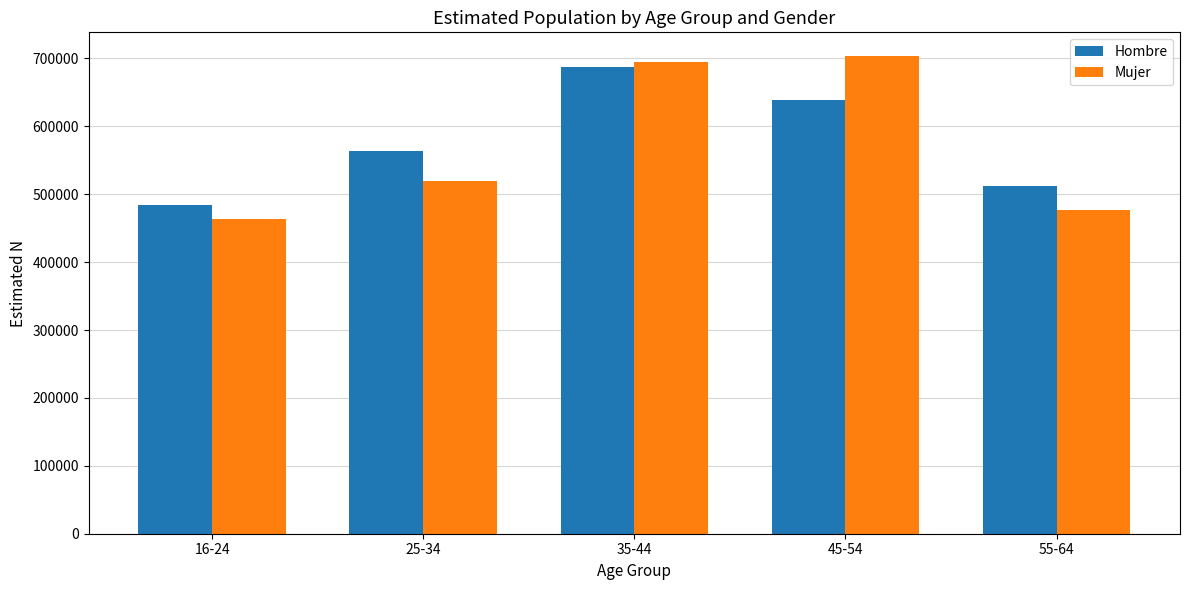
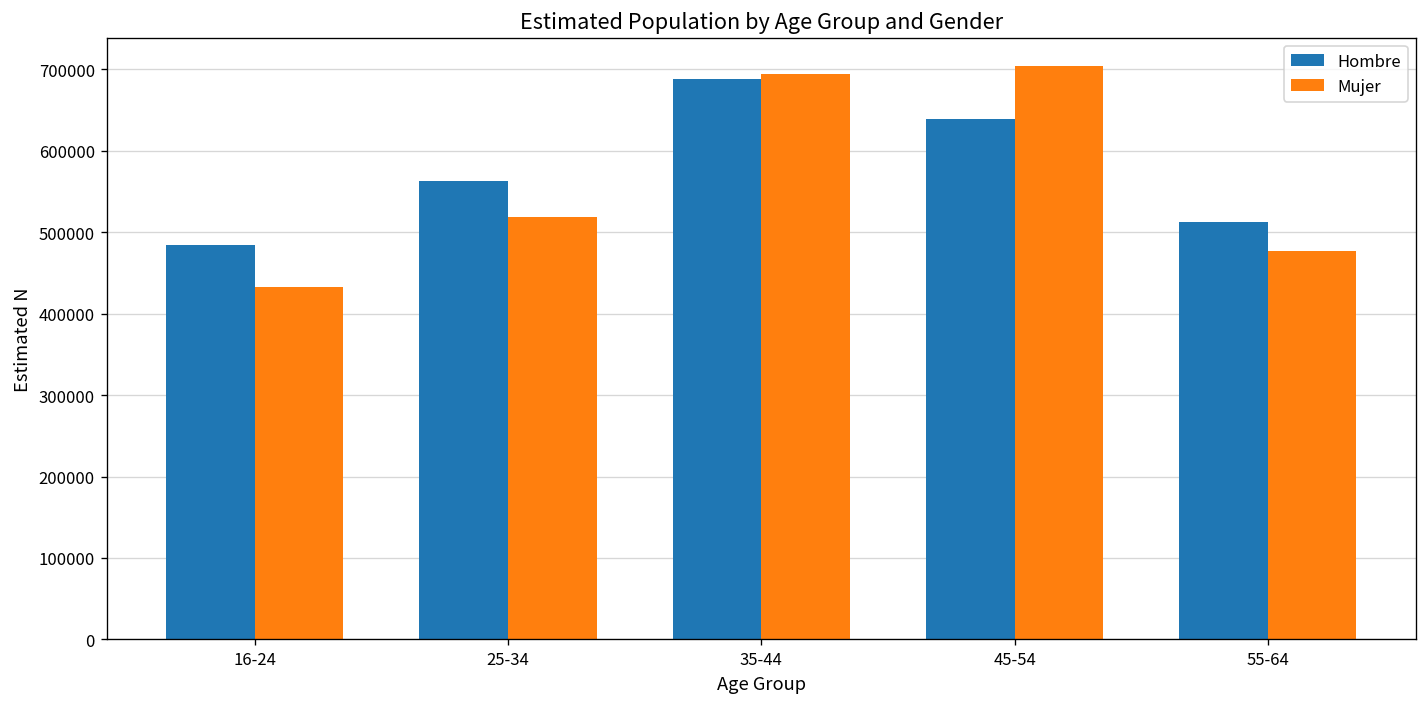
  {
    "Hombre": {
      "16-24": 480000,
      "25-34": 560000,
      "35-44": 690000,
      "45-54": 640000,
      "55-64": 510000
    },
    "Mujer": {
-     "16-24": 460000,
+     "16-24": 430000,
      "25-34": 520000,
      "35-44": 690000,
      "45-54": 700000,
      "55-64": 480000
    }
  }
